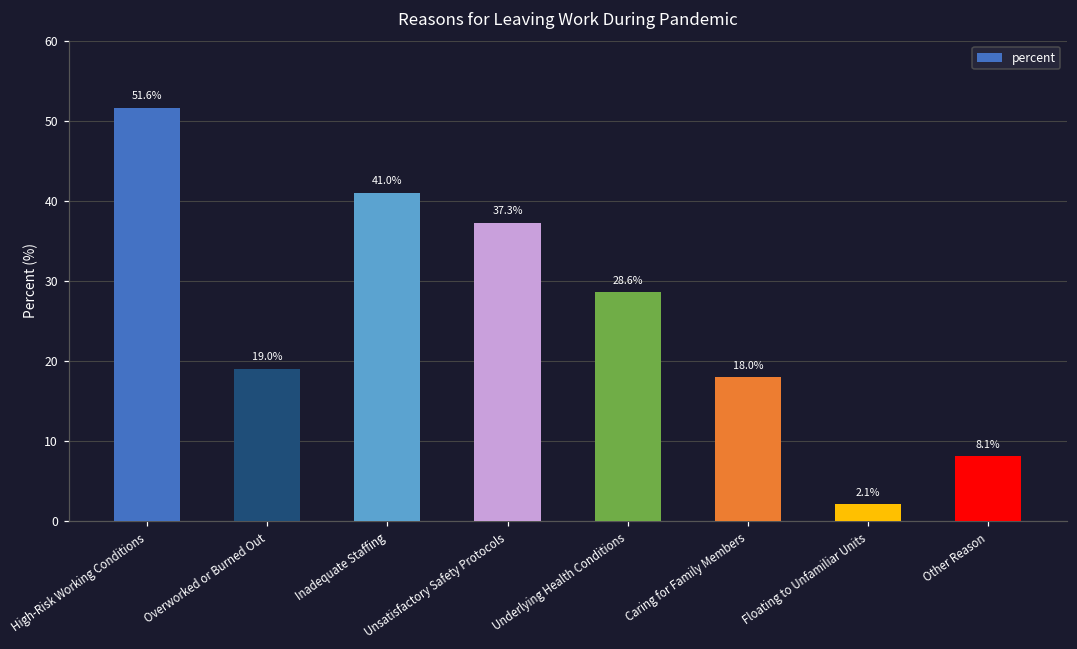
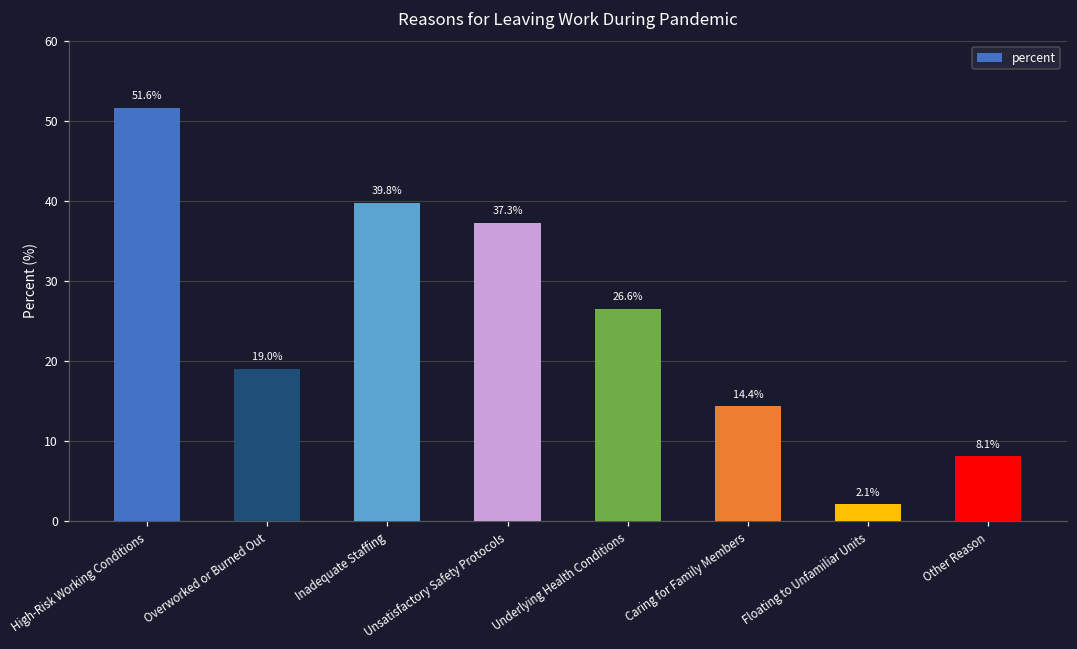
  {
    "High-Risk Working Conditions": "51.6%",
    "Overworked or Burned Out": "19.0%",
-   "Inadequate Staffing": "41.0%",
+   "Inadequate Staffing": "39.8%",
    "Unsatisfactory Safety Protocols": "37.3%",
-   "Underlying Health Conditions": "28.6%",
-   "Caring for Family Members": "18.0%",
+   "Underlying Health Conditions": "26.6%",
+   "Caring for Family Members": "14.4%",
    "Floating to Unfamiliar Units": "2.1%",
    "Other Reason": "8.1%"
  }
